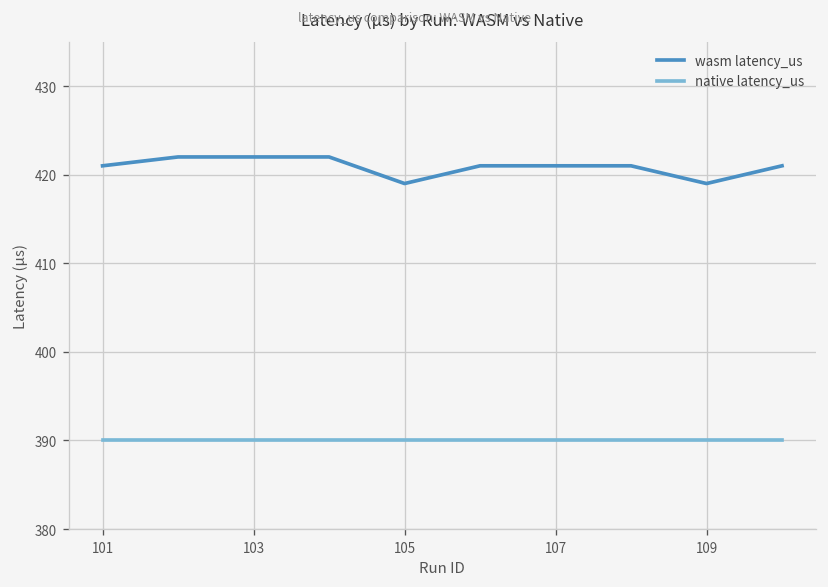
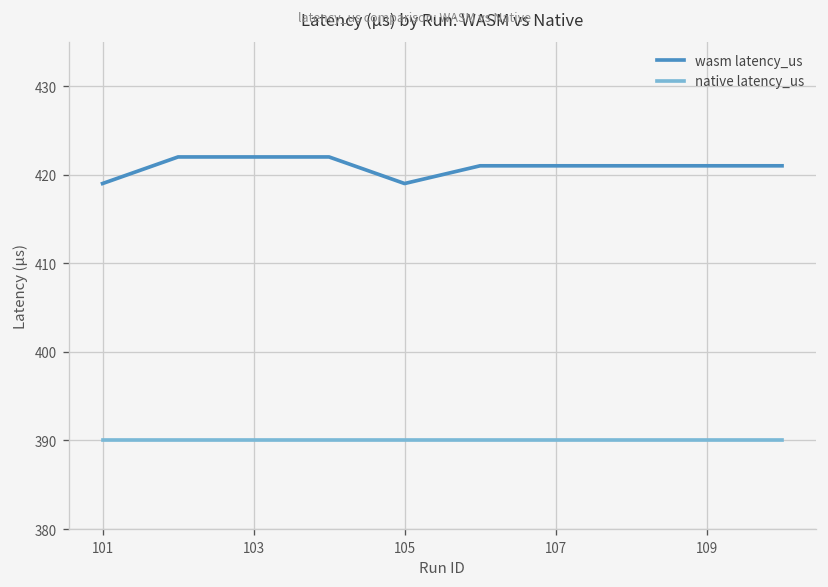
  {
    "wasm latency_us": {
-     "101": 421,
+     "101": 419,
      "103": 422,
      "105": 419,
      "107": 421,
-     "109": 419
+     "109": 421
    },
    "native latency_us": {
      "101": 390,
      "103": 390,
      "105": 390,
      "107": 390,
      "109": 390
    }
  }
